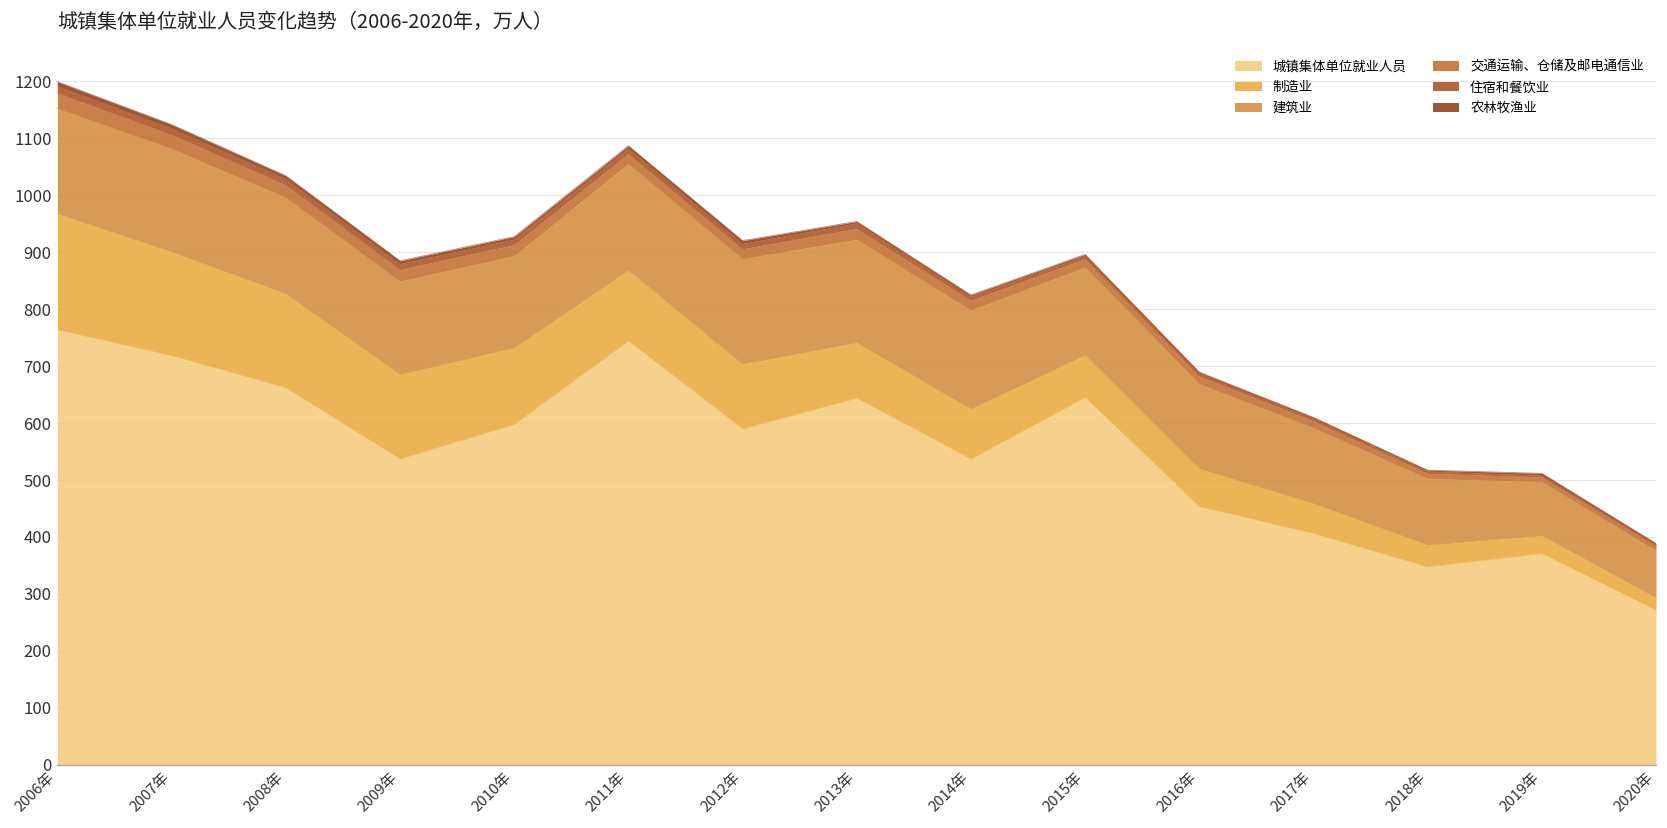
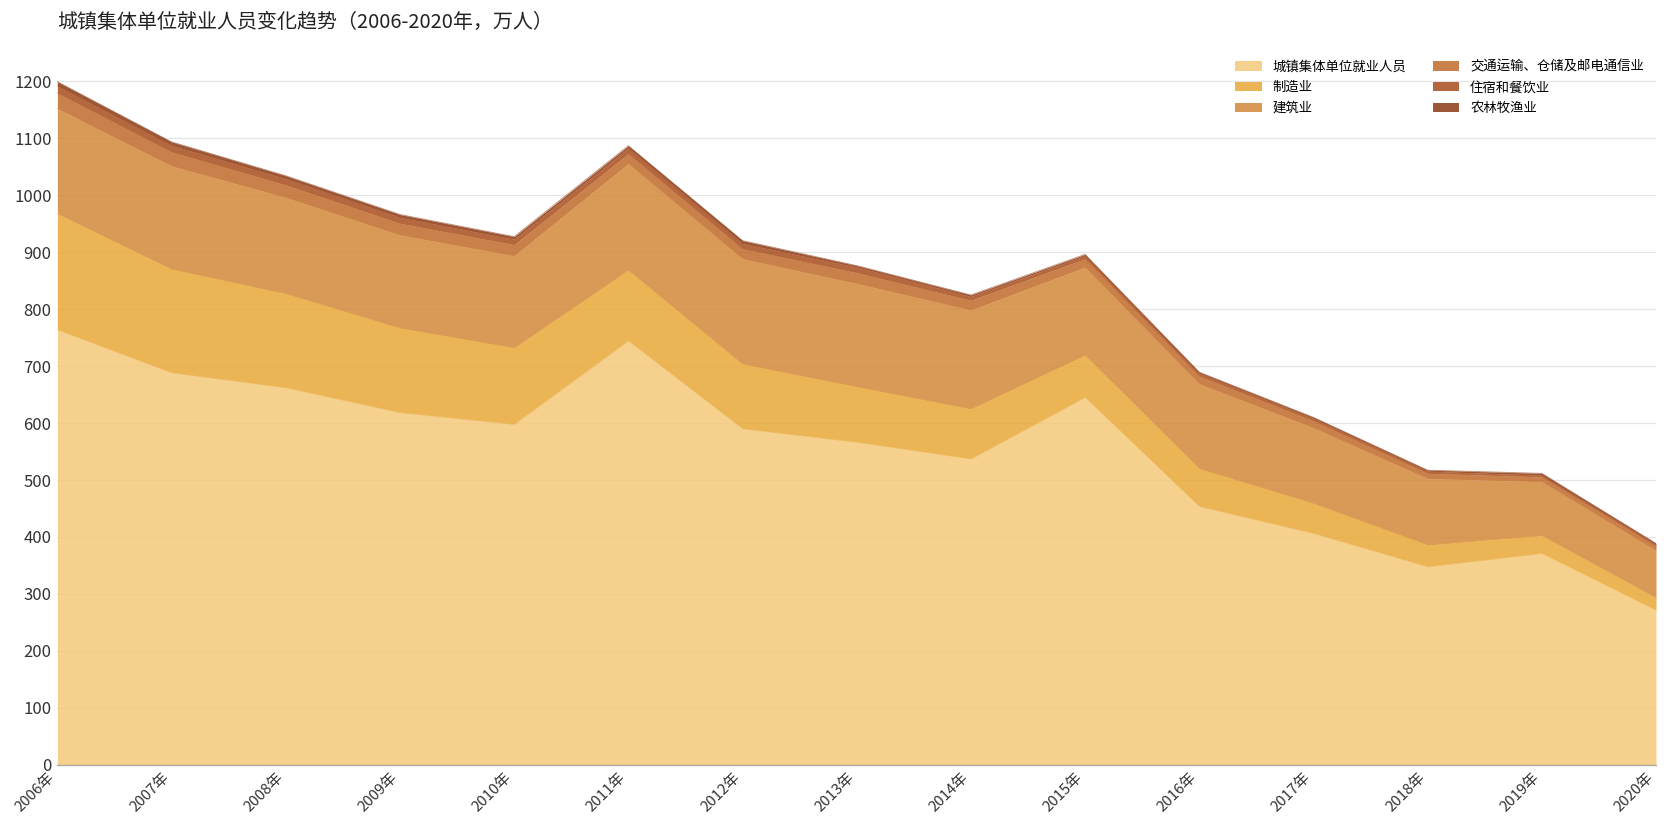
  {
    "城镇集体单位就业人员": {
      "2006年": 760,
-     "2007年": 720,
+     "2007年": 690,
      "2008年": 660,
-     "2009年": 540,
+     "2009年": 620,
      "2010年": 600,
      "2011年": 740,
      "2012年": 590,
-     "2013年": 640,
+     "2013年": 570,
      "2014年": 540,
      "2015年": 640,
      "2016年": 450,
      "2017年": 410,
      "2018年": 350,
      "2019年": 370,
      "2020年": 270
    }
  }
